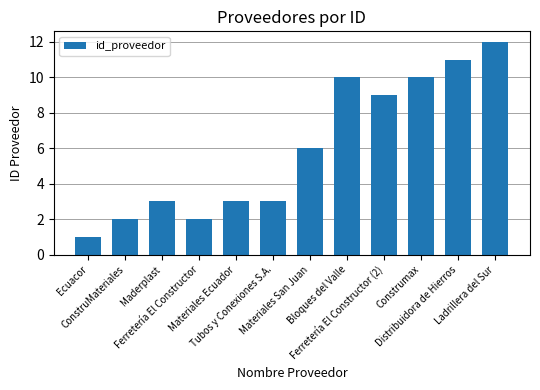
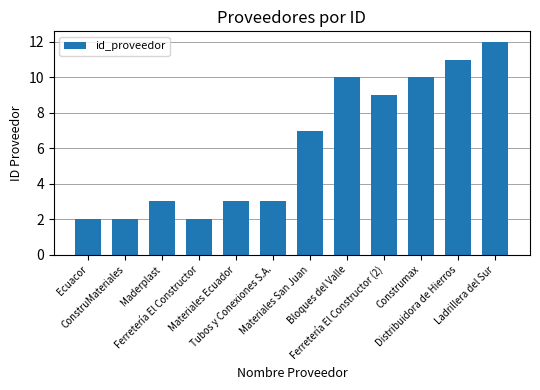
  {
-   "Ecuacor": 1,
+   "Ecuacor": 2,
    "ConstruMateriales": 2,
    "Maderplast": 3,
    "Ferretería El Constructor": 2,
    "Materiales Ecuador": 3,
    "Tubos y Conexiones S.A.": 3,
-   "Materiales San Juan": 6,
+   "Materiales San Juan": 7,
    "Bloques del Valle": 10,
    "Ferretería El Constructor (2)": 9,
    "Construmax": 10,
    "Distribuidora de Hierros": 11,
    "Ladrillera del Sur": 12
  }
